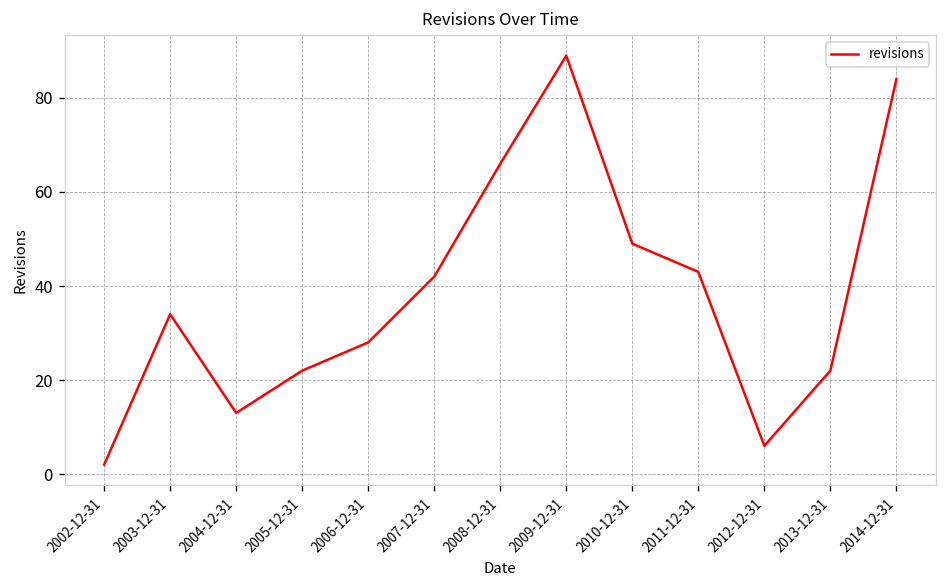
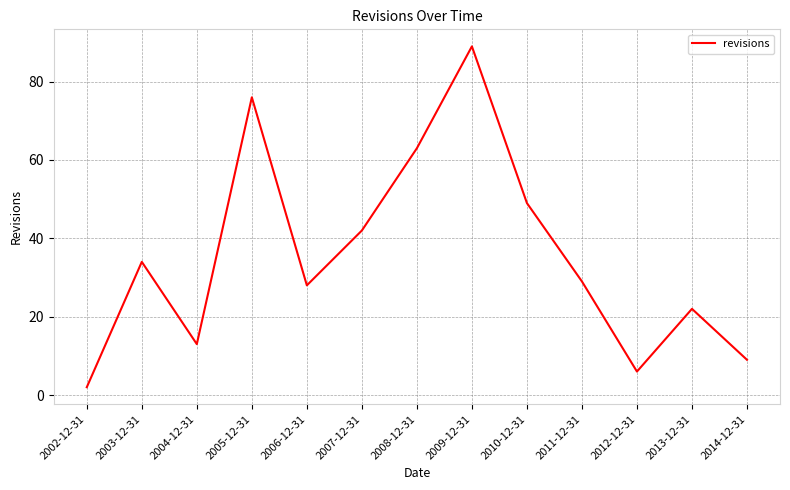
  {
    "2002-12-31": 2,
    "2003-12-31": 34,
    "2004-12-31": 13,
-   "2005-12-31": 22,
+   "2005-12-31": 76,
    "2006-12-31": 28,
    "2007-12-31": 42,
-   "2008-12-31": 66,
+   "2008-12-31": 63,
    "2009-12-31": 89,
    "2010-12-31": 49,
-   "2011-12-31": 43,
+   "2011-12-31": 29,
    "2012-12-31": 6,
    "2013-12-31": 22,
-   "2014-12-31": 84
+   "2014-12-31": 9
  }
